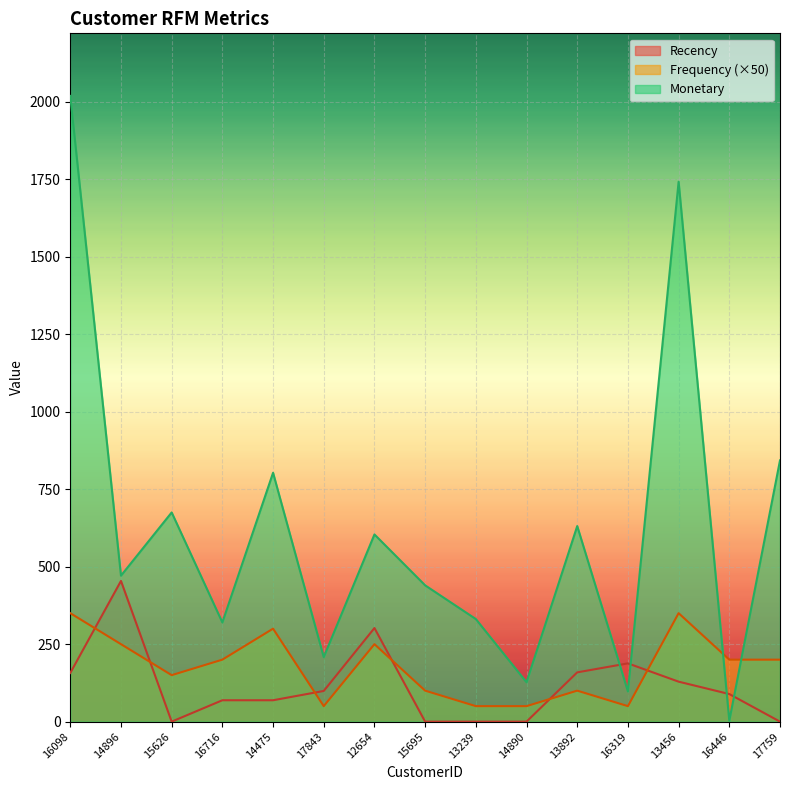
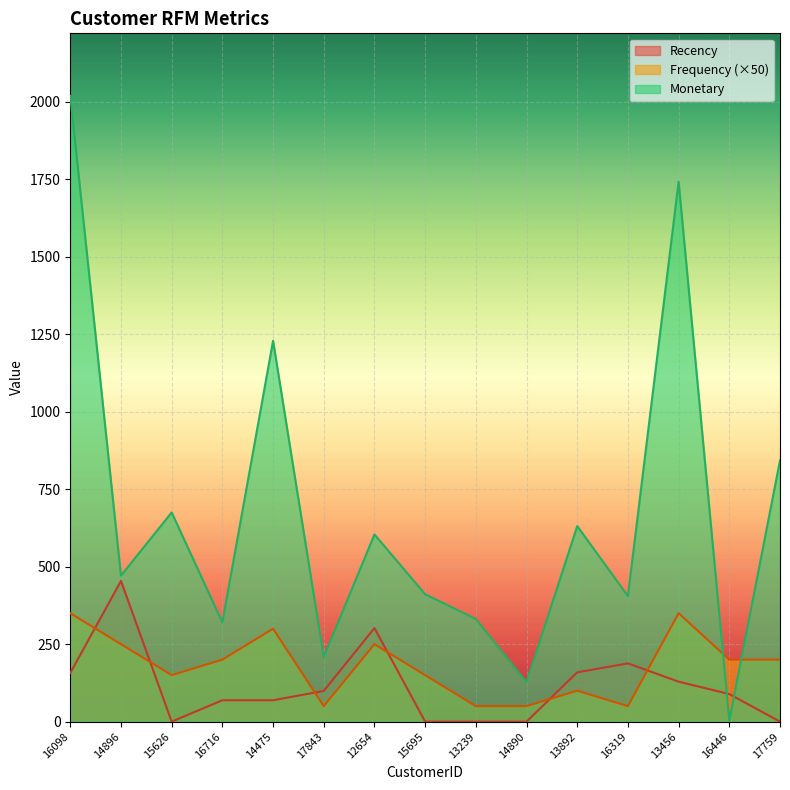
  {
    "Recency": {
      "16098": 160,
      "14896": 450,
      "15626": 0,
      "16716": 70,
      "14475": 70,
      "17843": 100,
      "12654": 300,
      "15695": 0,
      "13239": 0,
      "14890": 0,
      "13892": 160,
      "16319": 190,
      "13456": 130,
      "16446": 90,
      "17759": 0
    },
    "Frequency (×50)": {
      "16098": 350,
      "14896": 250,
      "15626": 150,
      "16716": 200,
      "14475": 300,
      "17843": 50,
      "12654": 250,
-     "15695": 100,
+     "15695": 150,
      "13239": 50,
      "14890": 50,
      "13892": 100,
      "16319": 50,
      "13456": 350,
      "16446": 200,
      "17759": 200
    },
    "Monetary": {
      "16098": 2020,
      "14896": 470,
      "15626": 680,
      "16716": 320,
-     "14475": 800,
+     "14475": 1230,
      "17843": 210,
      "12654": 600,
-     "15695": 440,
+     "15695": 410,
      "13239": 330,
      "14890": 130,
      "13892": 630,
-     "16319": 100,
+     "16319": 410,
      "13456": 1740,
      "16446": 0,
      "17759": 840
    }
  }
